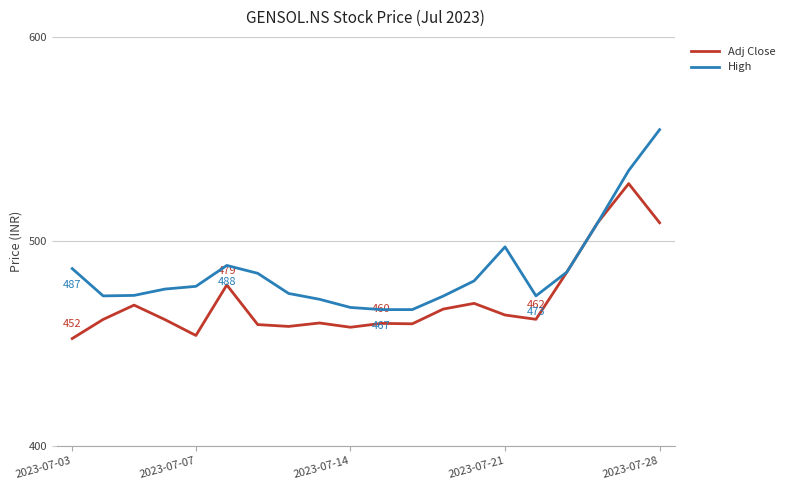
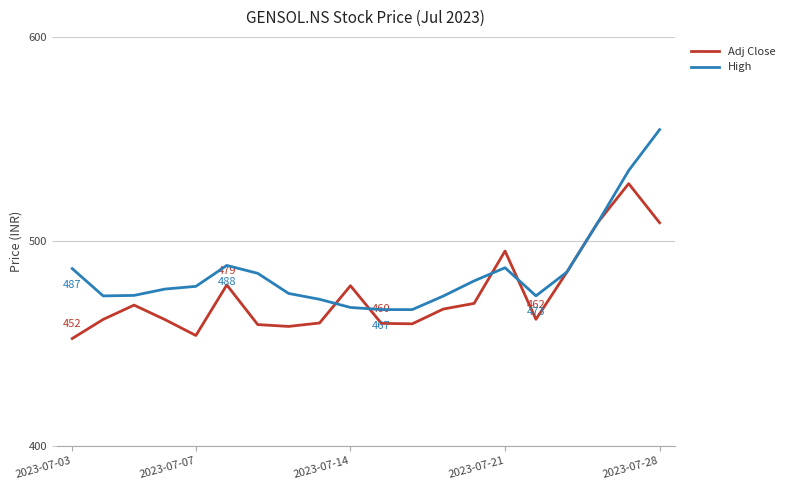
  {
    "Adj Close": {
      "2023-07-07": 454,
-     "2023-07-14": 458,
-     "2023-07-21": 464,
+     "2023-07-14": 478,
+     "2023-07-21": 495,
      "2023-07-28": 509
    },
    "High": {
      "2023-07-07": 478,
      "2023-07-14": 468,
-     "2023-07-21": 497,
+     "2023-07-21": 487,
      "2023-07-28": 555
    }
  }
